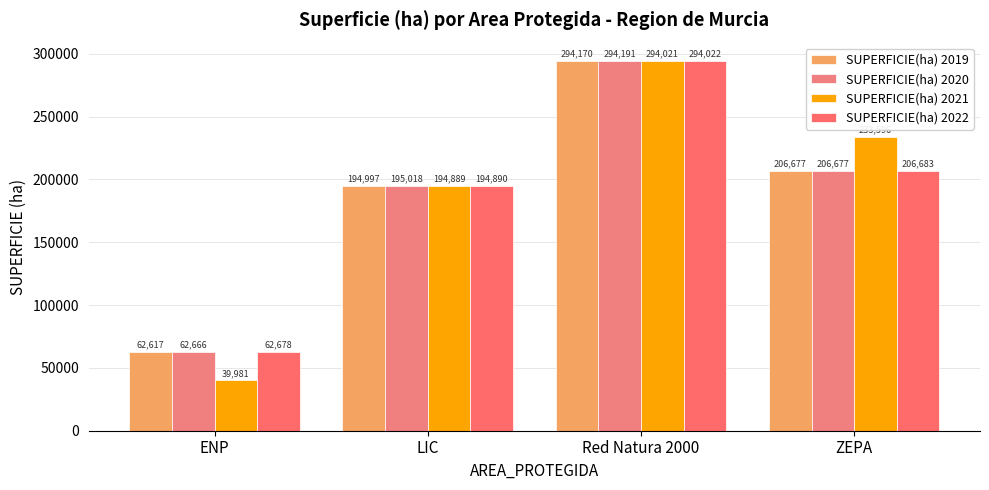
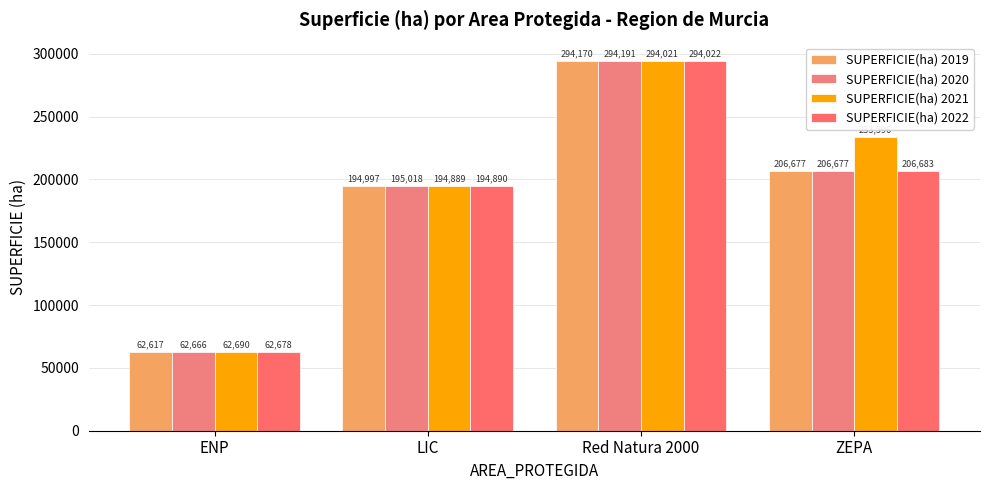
  {
    "SUPERFICIE(ha) 2021": {
-     "ENP": "39,981",
+     "ENP": "62,690",
      "LIC": "194,889",
      "Red Natura 2000": "294,021"
    }
  }
